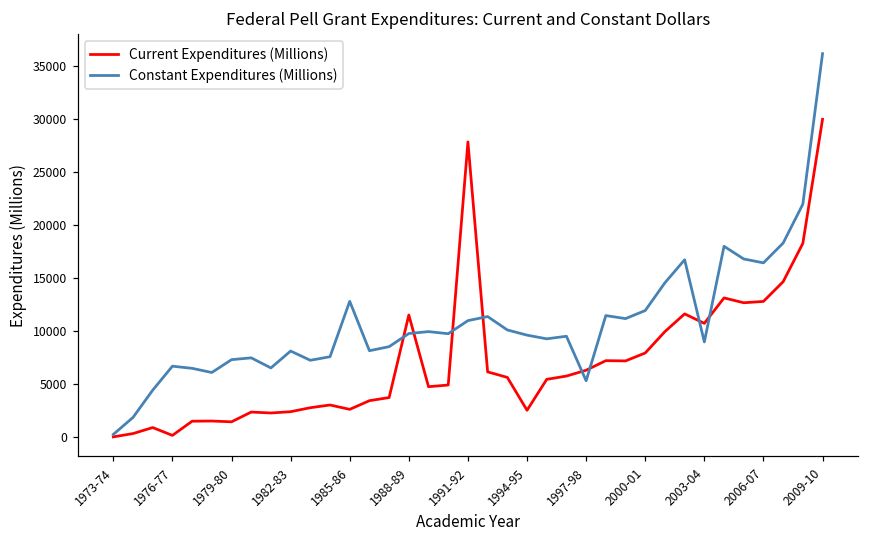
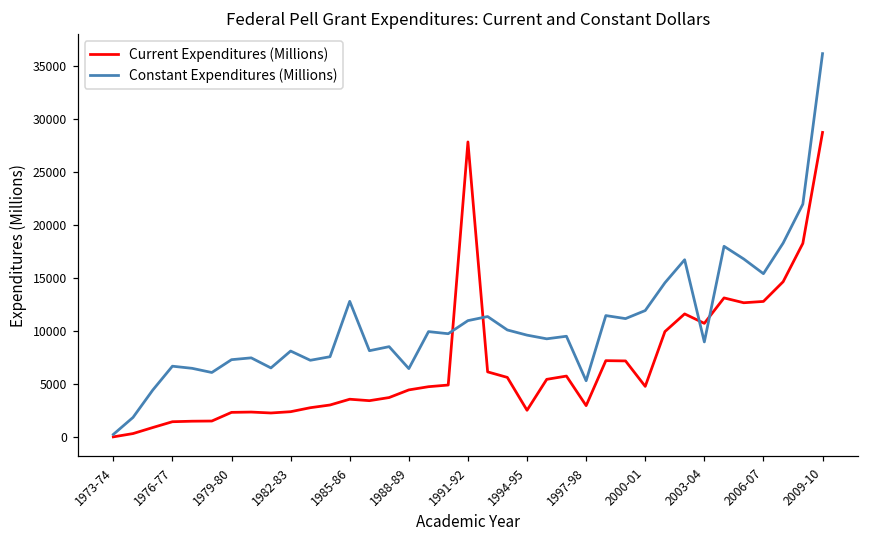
  {
    "Current Expenditures (Millions)": {
-     "1976-77": 0,
-     "1979-80": 1000,
+     "1976-77": 1000,
+     "1979-80": 2000,
      "1982-83": 2000,
-     "1985-86": 3000,
-     "1988-89": 12000,
+     "1985-86": 4000,
+     "1988-89": 4000,
      "1991-92": 28000,
      "1994-95": 3000,
-     "1997-98": 6000,
-     "2000-01": 8000,
+     "1997-98": 3000,
+     "2000-01": 5000,
      "2003-04": 11000,
      "2006-07": 13000,
-     "2009-10": 30000
+     "2009-10": 29000
    },
    "Constant Expenditures (Millions)": {
      "1976-77": 7000,
      "1979-80": 7000,
      "1982-83": 8000,
      "1985-86": 13000,
-     "1988-89": 10000,
+     "1988-89": 6000,
      "1991-92": 11000,
      "1994-95": 10000,
      "1997-98": 5000,
      "2000-01": 12000,
      "2003-04": 9000,
-     "2006-07": 16000,
+     "2006-07": 15000,
      "2009-10": 36000
    }
  }
